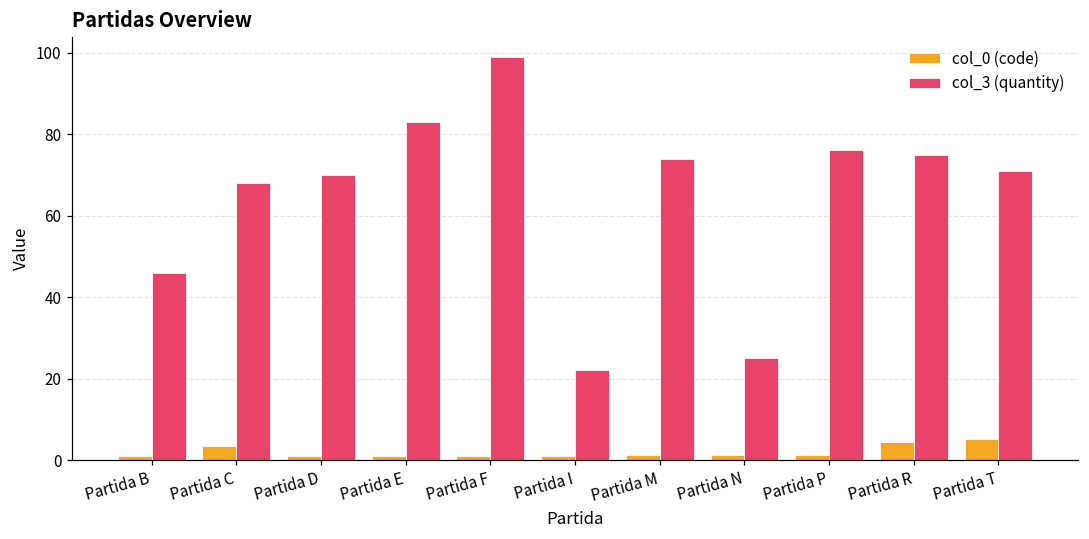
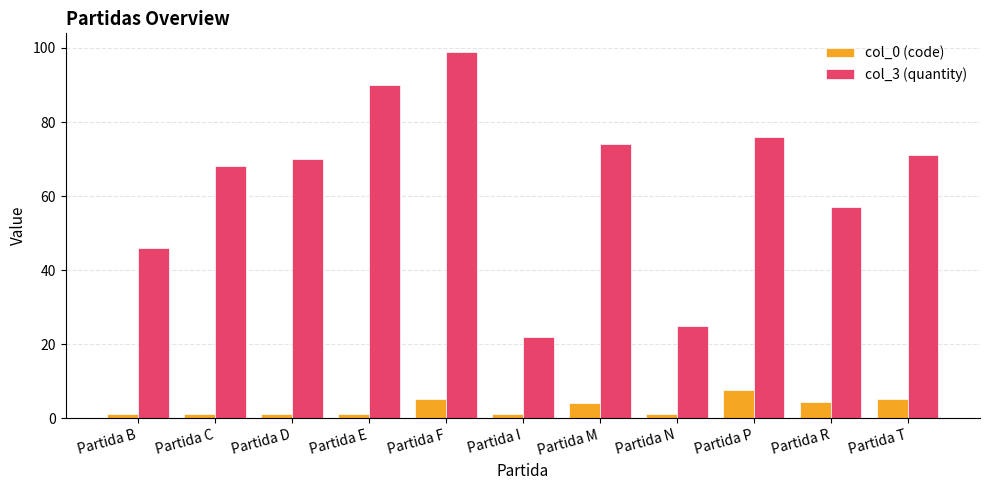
  {
    "col_0 (code)": {
      "Partida B": 1,
-     "Partida C": 4,
+     "Partida C": 1,
      "Partida D": 1,
      "Partida E": 1,
-     "Partida F": 1,
+     "Partida F": 5,
      "Partida I": 1,
-     "Partida M": 1,
+     "Partida M": 4,
      "Partida N": 1,
-     "Partida P": 1,
+     "Partida P": 8,
      "Partida R": 4,
      "Partida T": 5
    },
    "col_3 (quantity)": {
      "Partida B": 46,
      "Partida C": 68,
      "Partida D": 70,
-     "Partida E": 83,
+     "Partida E": 90,
      "Partida F": 99,
      "Partida I": 22,
      "Partida M": 74,
      "Partida N": 25,
      "Partida P": 76,
-     "Partida R": 75,
+     "Partida R": 57,
      "Partida T": 71
    }
  }
